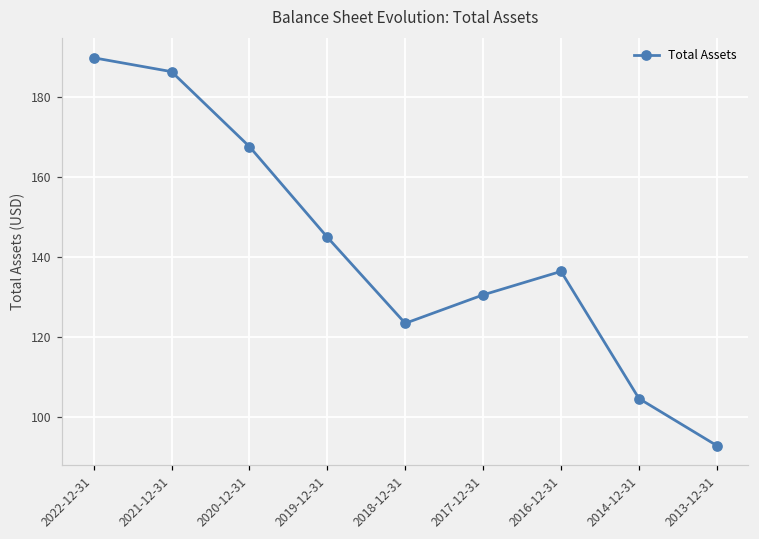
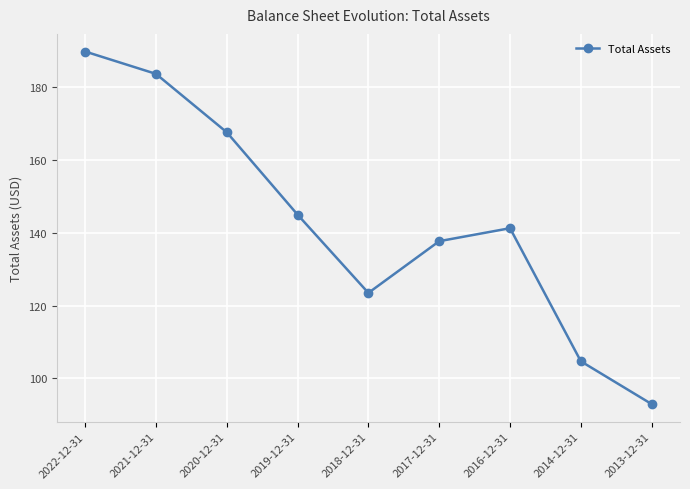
  {
    "2022-12-31": 190,
-   "2021-12-31": 186,
+   "2021-12-31": 184,
    "2020-12-31": 168,
    "2019-12-31": 145,
    "2018-12-31": 123,
-   "2017-12-31": 131,
-   "2016-12-31": 136,
+   "2017-12-31": 138,
+   "2016-12-31": 141,
    "2014-12-31": 105,
    "2013-12-31": 93
  }
